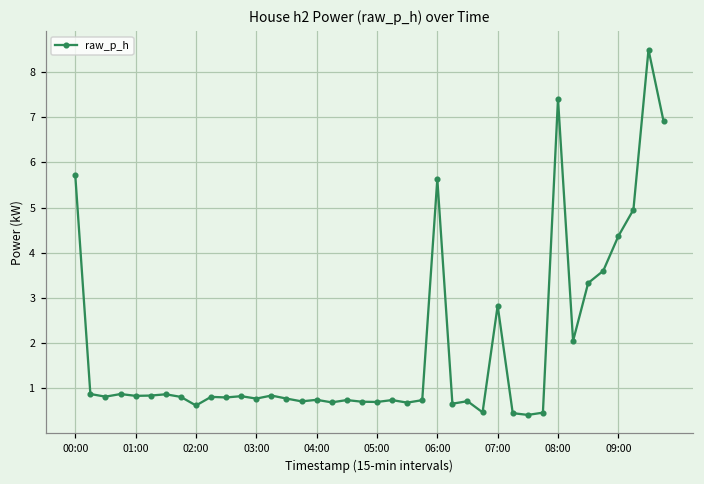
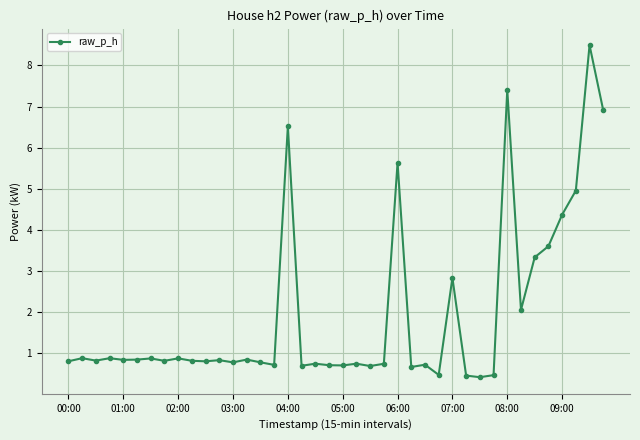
  {
-   "00:00": 5.7,
+   "00:00": 0.8,
    "01:00": 0.8,
-   "02:00": 0.6,
+   "02:00": 0.9,
    "03:00": 0.8,
-   "04:00": 0.7,
+   "04:00": 6.5,
    "05:00": 0.7,
    "06:00": 5.6,
    "07:00": 2.8,
    "08:00": 7.4,
    "09:00": 4.4
  }
